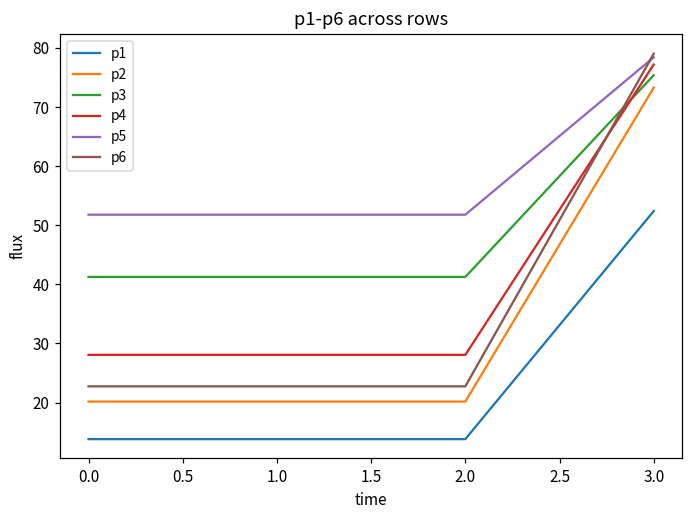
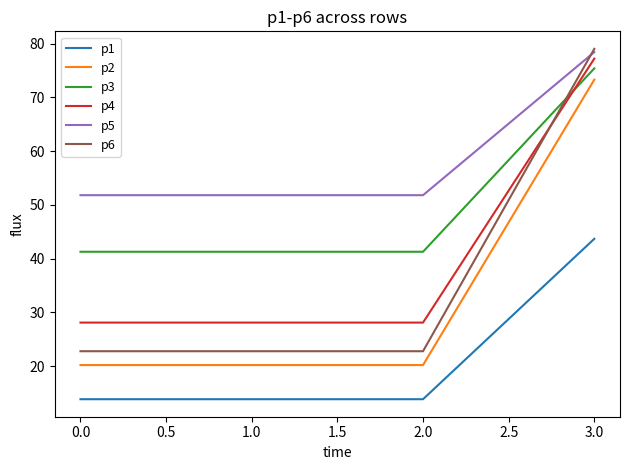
  {
    "p1": {
      "0.0": 14,
      "1.0": 14,
      "2.0": 14,
-     "3.0": 52
+     "3.0": 44
    },
    "p2": {
      "0.0": 20,
      "1.0": 20,
      "2.0": 20,
      "3.0": 73
    },
    "p3": {
      "0.0": 41,
      "1.0": 41,
      "2.0": 41,
      "3.0": 75
    },
    "p4": {
      "0.0": 28,
      "1.0": 28,
      "2.0": 28,
      "3.0": 77
    },
    "p5": {
      "0.0": 52,
      "1.0": 52,
      "2.0": 52,
      "3.0": 78
    },
    "p6": {
      "0.0": 23,
      "1.0": 23,
      "2.0": 23,
      "3.0": 79
    }
  }
